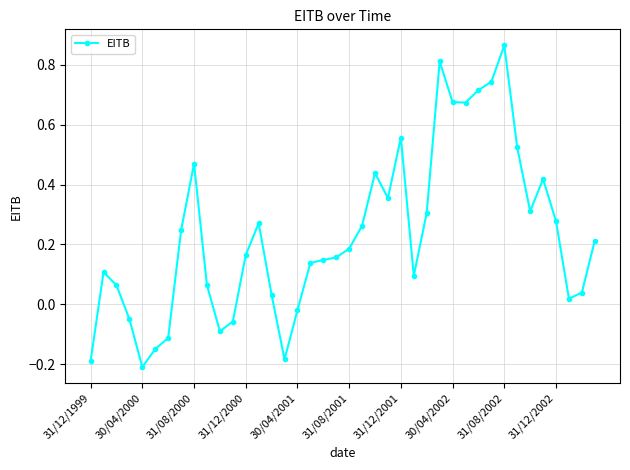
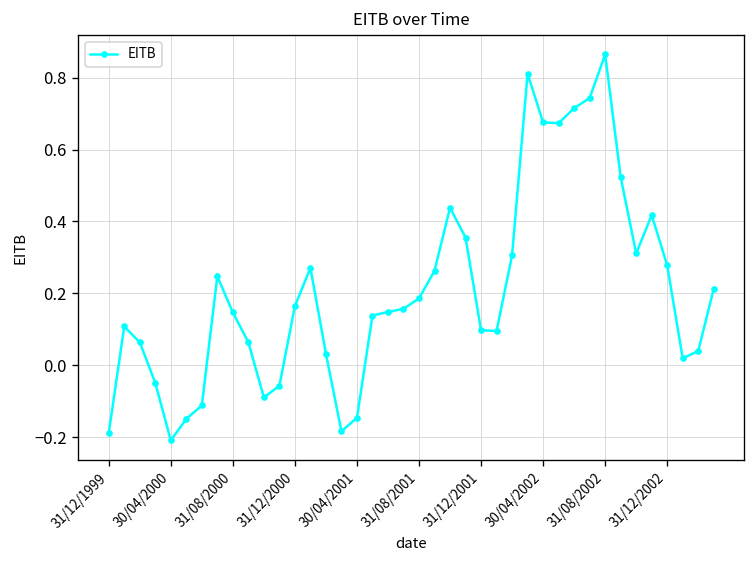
  {
    "31/12/1999": -0.19,
    "30/04/2000": -0.21,
-   "31/08/2000": 0.47,
+   "31/08/2000": 0.15,
    "31/12/2000": 0.16,
-   "30/04/2001": -0.02,
+   "30/04/2001": -0.15,
    "31/08/2001": 0.19,
-   "31/12/2001": 0.56,
+   "31/12/2001": 0.10,
    "30/04/2002": 0.68,
    "31/08/2002": 0.86,
    "31/12/2002": 0.28
  }
